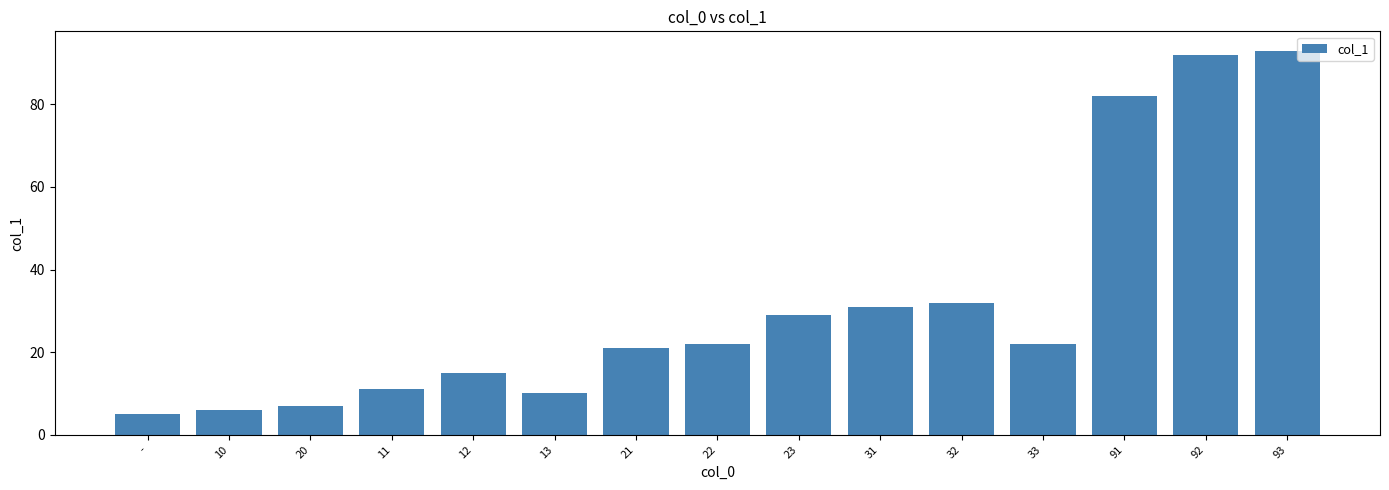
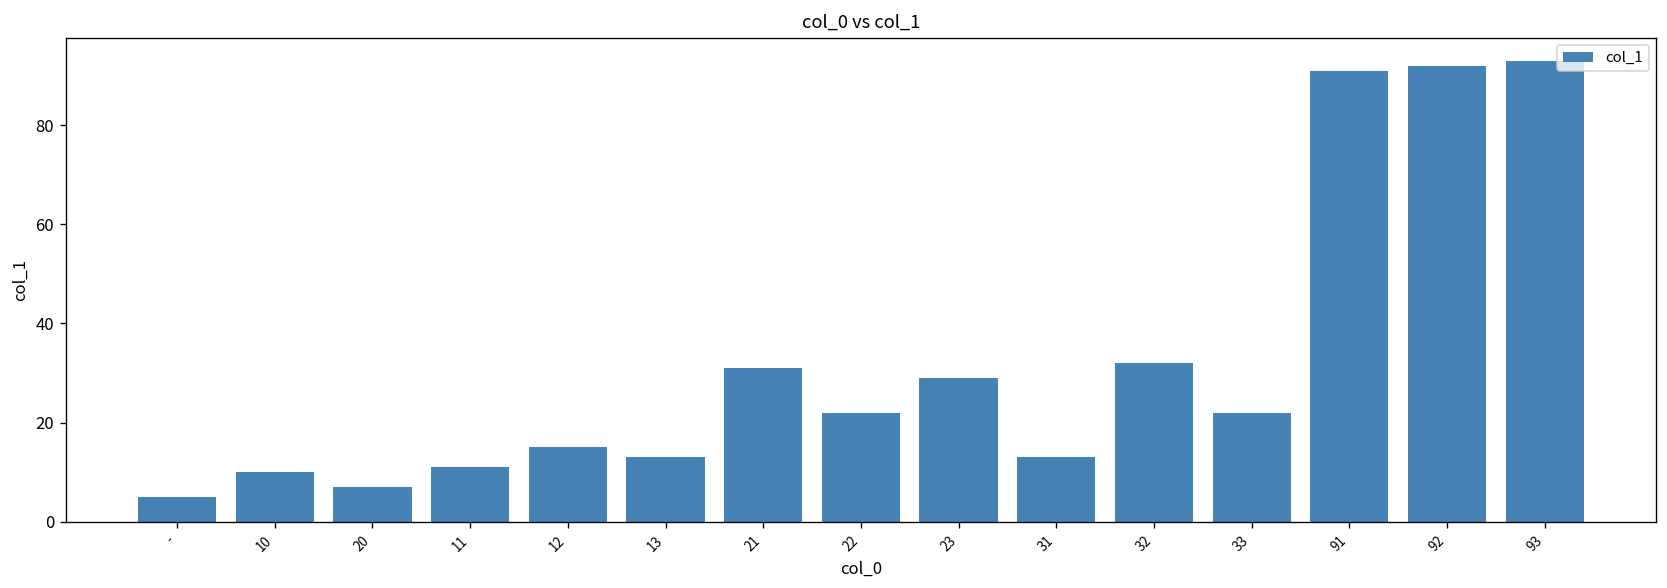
  {
    "-": 5,
-   "10": 6,
+   "10": 10,
    "20": 7,
    "11": 11,
    "12": 15,
-   "13": 10,
-   "21": 21,
+   "13": 13,
+   "21": 31,
    "22": 22,
    "23": 29,
-   "31": 31,
+   "31": 13,
    "32": 32,
    "33": 22,
-   "91": 82,
+   "91": 91,
    "92": 92,
    "93": 93
  }
